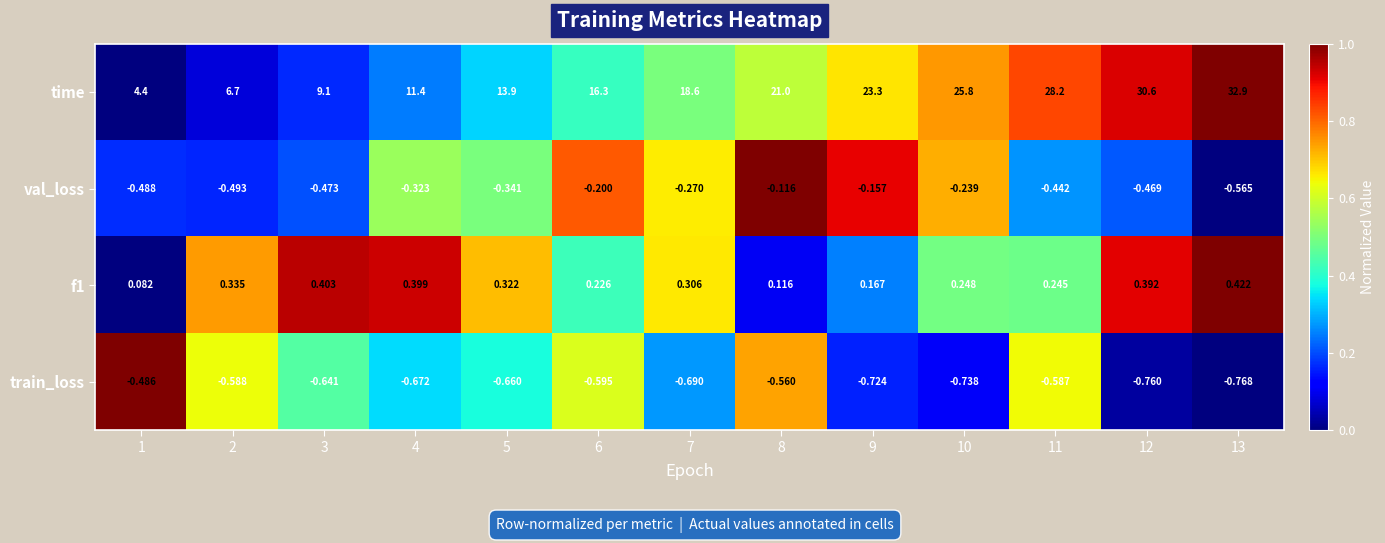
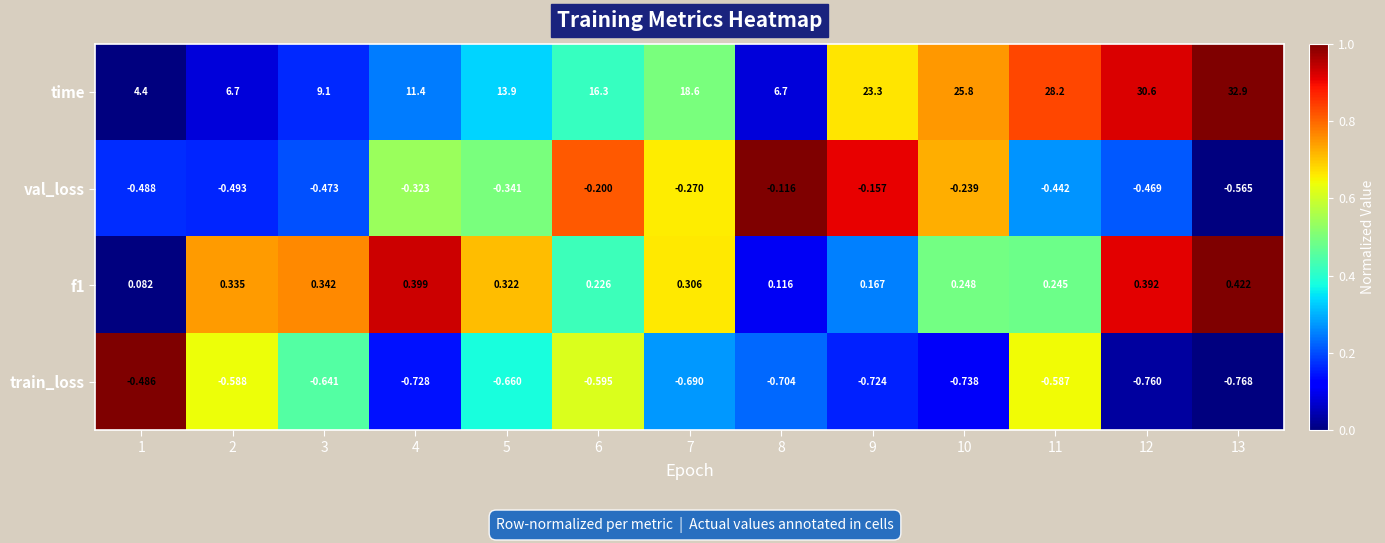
  {
    "time": {
      "1": 4.4,
      "2": 6.7,
      "3": 9.1,
      "4": 11.4,
      "5": 13.9,
      "6": 16.3,
      "7": 18.6,
-     "8": 21.0,
+     "8": 6.7,
      "9": 23.3,
      "10": 25.8,
      "11": 28.2,
      "12": 30.6,
      "13": 32.9
    },
    "val_loss": {
      "1": -0.488,
      "2": -0.493,
      "3": -0.473,
      "4": -0.323,
      "5": -0.341,
      "6": -0.200,
      "7": -0.270,
      "8": -0.116,
      "9": -0.157,
      "10": -0.239,
      "11": -0.442,
      "12": -0.469,
      "13": -0.565
    },
    "f1": {
      "1": 0.082,
      "2": 0.335,
-     "3": 0.403,
+     "3": 0.342,
      "4": 0.399,
      "5": 0.322,
      "6": 0.226,
      "7": 0.306,
      "8": 0.116,
      "9": 0.167,
      "10": 0.248,
      "11": 0.245,
      "12": 0.392,
      "13": 0.422
    },
    "train_loss": {
      "1": -0.486,
      "2": -0.588,
      "3": -0.641,
-     "4": -0.672,
+     "4": -0.728,
      "5": -0.660,
      "6": -0.595,
      "7": -0.690,
-     "8": -0.560,
+     "8": -0.704,
      "9": -0.724,
      "10": -0.738,
      "11": -0.587,
      "12": -0.760,
      "13": -0.768
    }
  }
